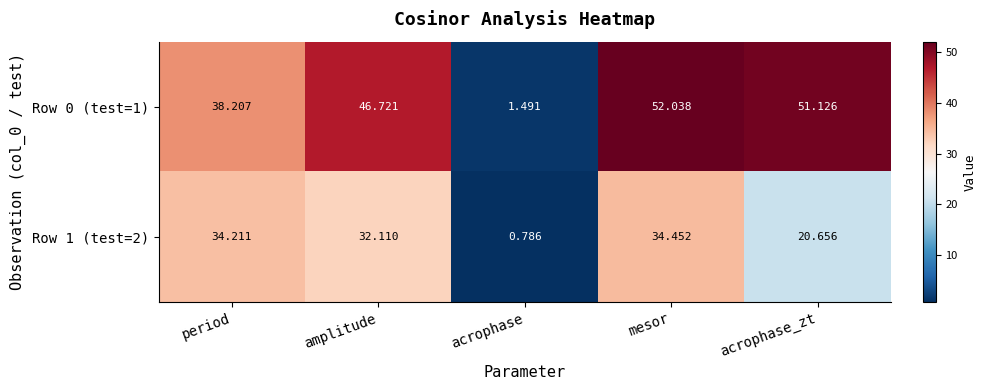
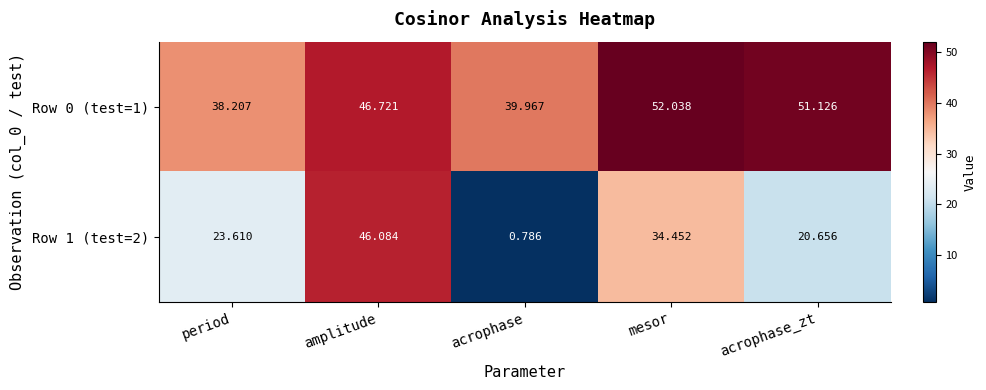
  {
    "Row 0 (test=1)": {
      "period": 38.207,
      "amplitude": 46.721,
-     "acrophase": 1.491,
+     "acrophase": 39.967,
      "mesor": 52.038,
      "acrophase_zt": 51.126
    },
    "Row 1 (test=2)": {
-     "period": 34.211,
-     "amplitude": 32.110,
+     "period": 23.610,
+     "amplitude": 46.084,
      "acrophase": 0.786,
      "mesor": 34.452,
      "acrophase_zt": 20.656
    }
  }
